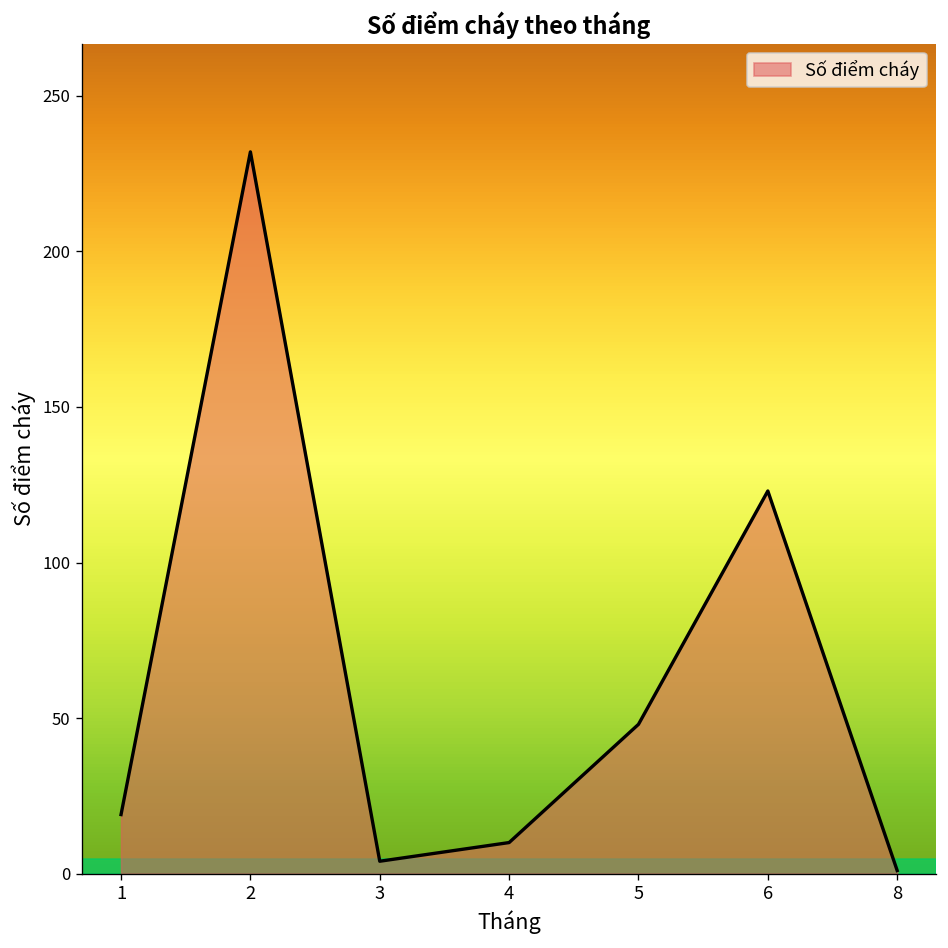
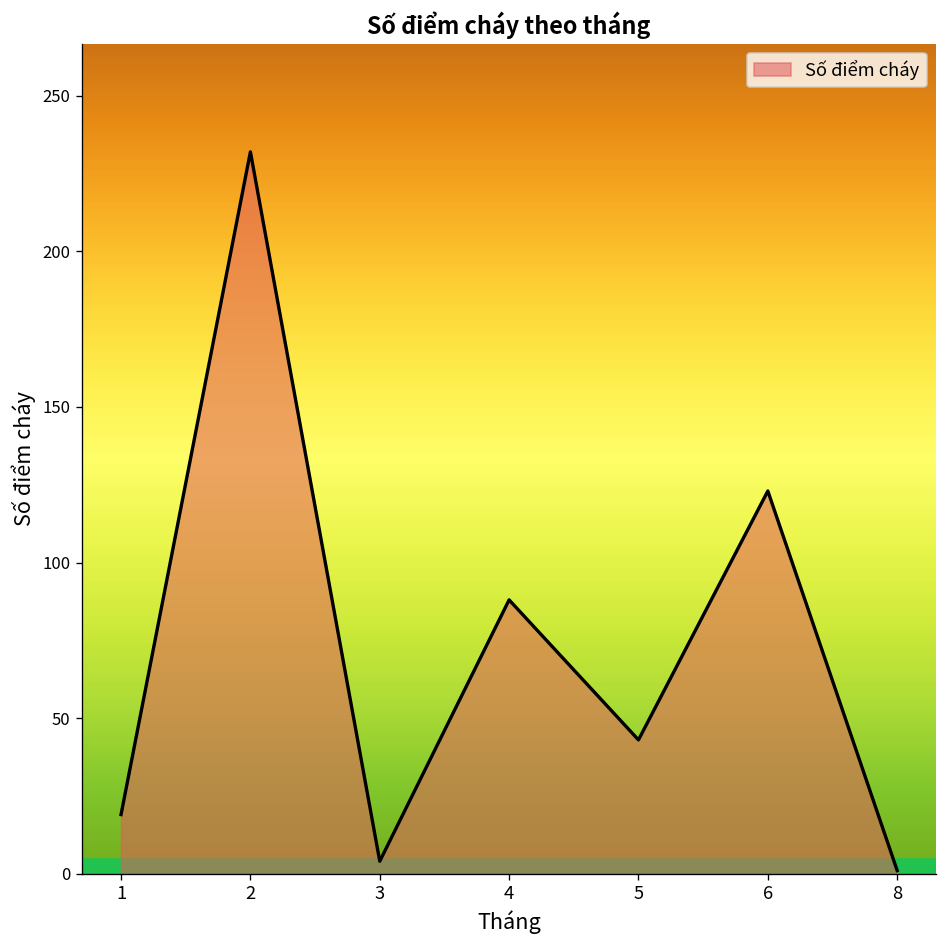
  {
    "1": 19,
    "2": 232,
-   "4": 10,
-   "5": 48,
+   "4": 88,
+   "5": 43,
    "6": 123
  }
